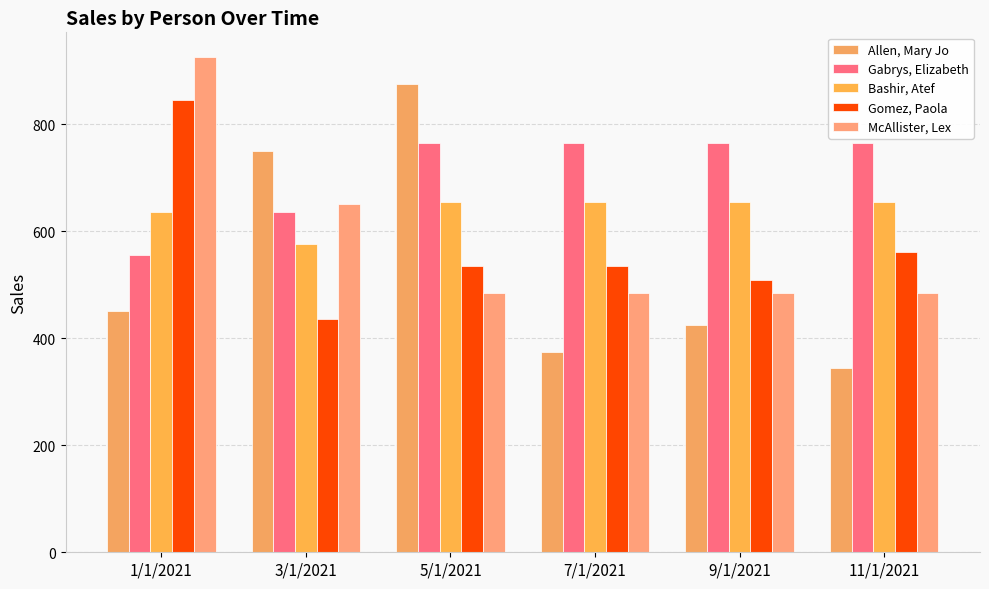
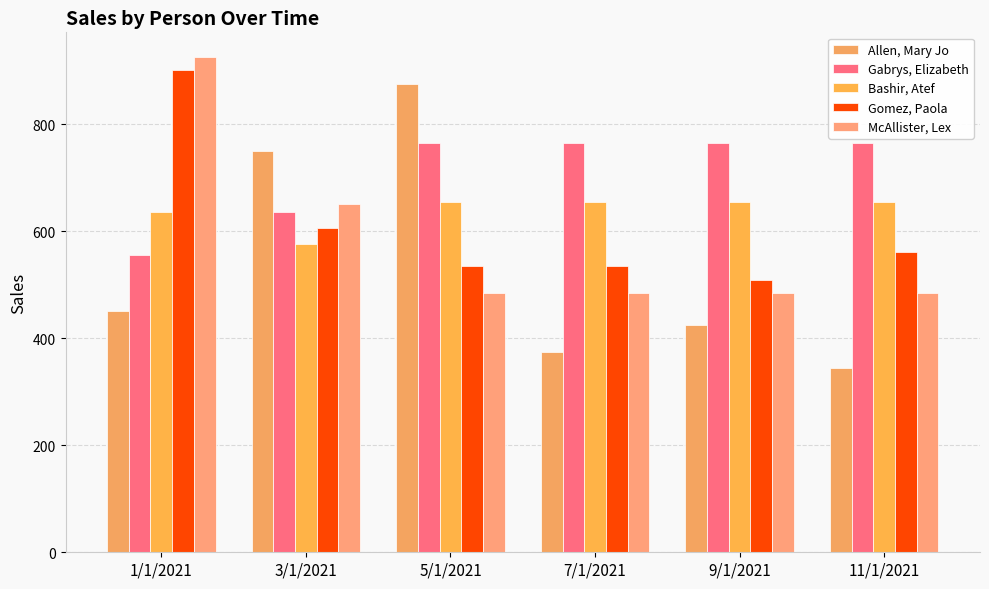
  {
    "Gomez, Paola": {
-     "1/1/2021": 850,
-     "3/1/2021": 440,
+     "1/1/2021": 900,
+     "3/1/2021": 610,
      "5/1/2021": 540,
      "7/1/2021": 540,
      "9/1/2021": 510,
      "11/1/2021": 560
    }
  }
